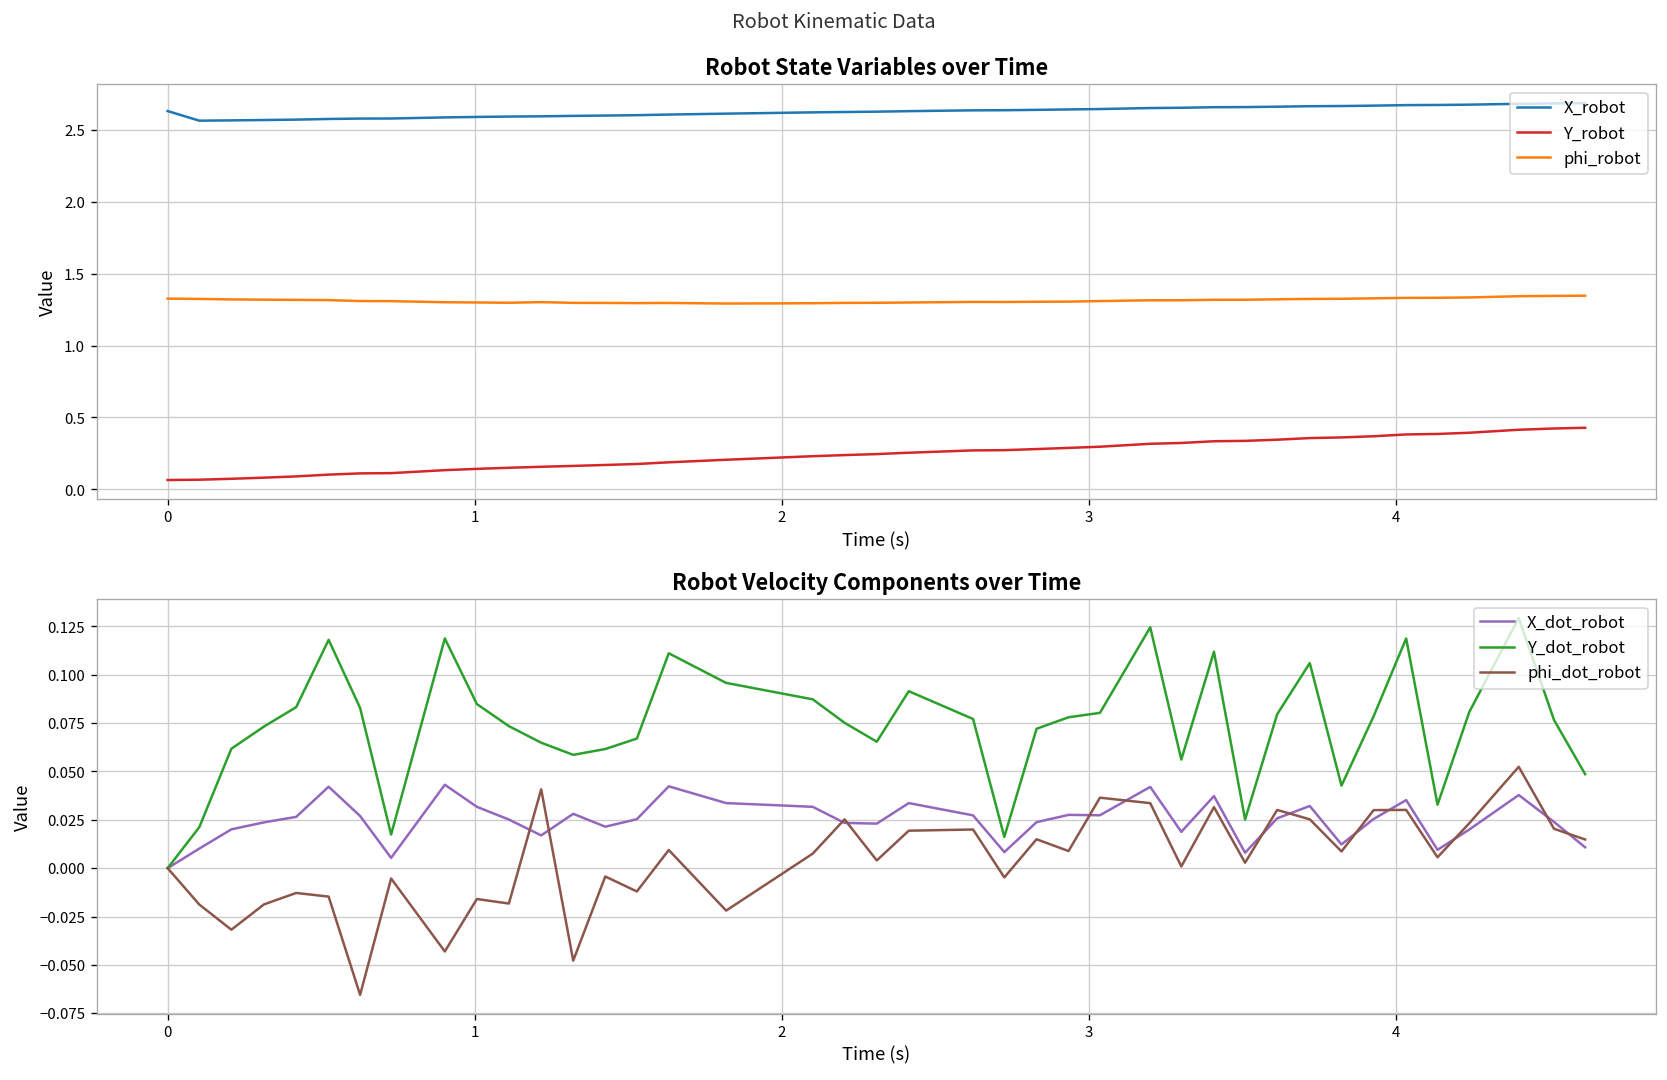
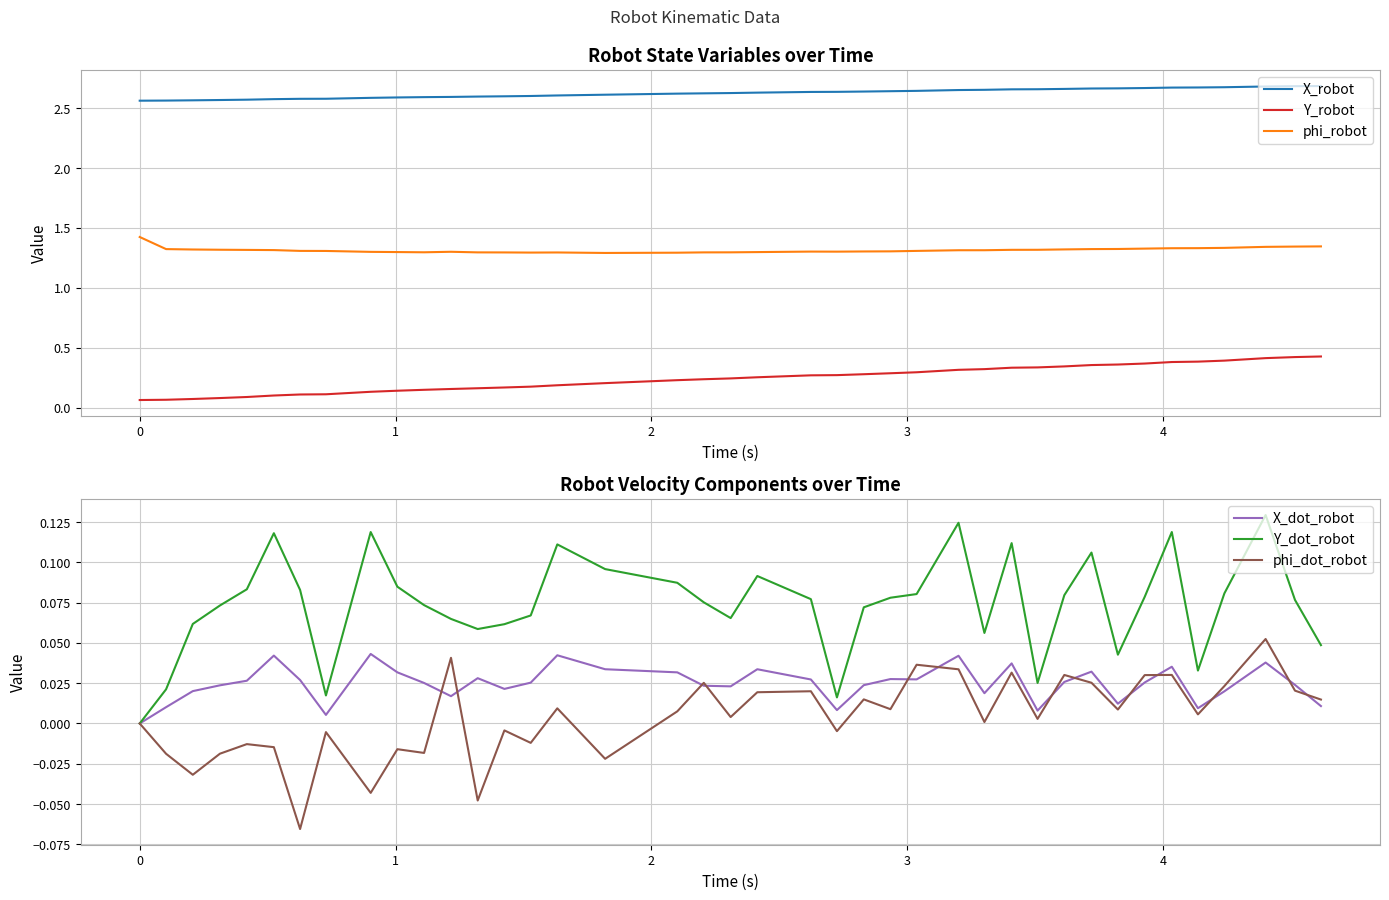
  {
    "Robot State Variables over Time": {
      "X_robot": {
-       "0": 2.63
+       "0": 2.56
      },
      "Y_robot": {
        "0": 0.07
      },
      "phi_robot": {
-       "0": 1.33
+       "0": 1.42
      }
    }
  }
